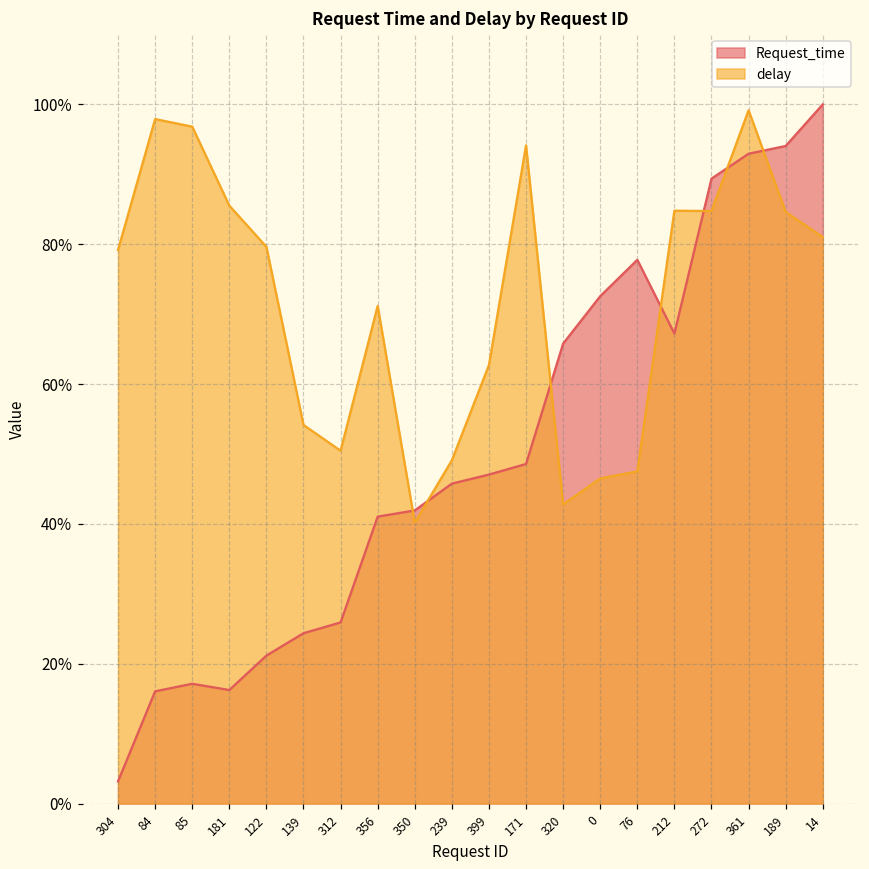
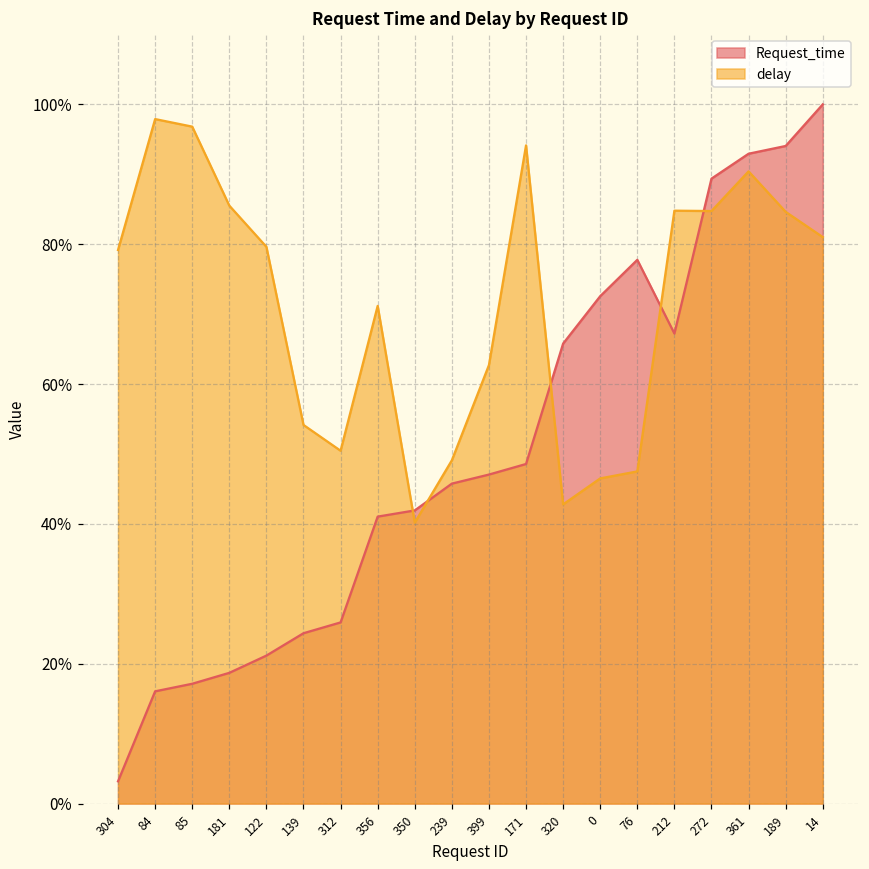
  {
    "Request_time": {
      "304": "3%",
      "84": "16%",
      "85": "17%",
-     "181": "16%",
+     "181": "19%",
      "122": "21%",
      "139": "24%",
      "312": "26%",
      "356": "41%",
      "350": "42%",
      "239": "46%",
      "399": "47%",
      "171": "49%",
      "320": "66%",
      "0": "73%",
      "76": "78%",
      "212": "67%",
      "272": "89%",
      "361": "93%",
      "189": "94%",
      "14": "100%"
    },
    "delay": {
      "304": "79%",
      "84": "98%",
      "85": "97%",
      "181": "86%",
      "122": "80%",
      "139": "54%",
      "312": "50%",
      "356": "71%",
      "350": "40%",
      "239": "49%",
      "399": "63%",
      "171": "94%",
      "320": "43%",
      "0": "47%",
      "76": "48%",
      "212": "85%",
      "272": "85%",
-     "361": "99%",
+     "361": "90%",
      "189": "85%",
      "14": "81%"
    }
  }
